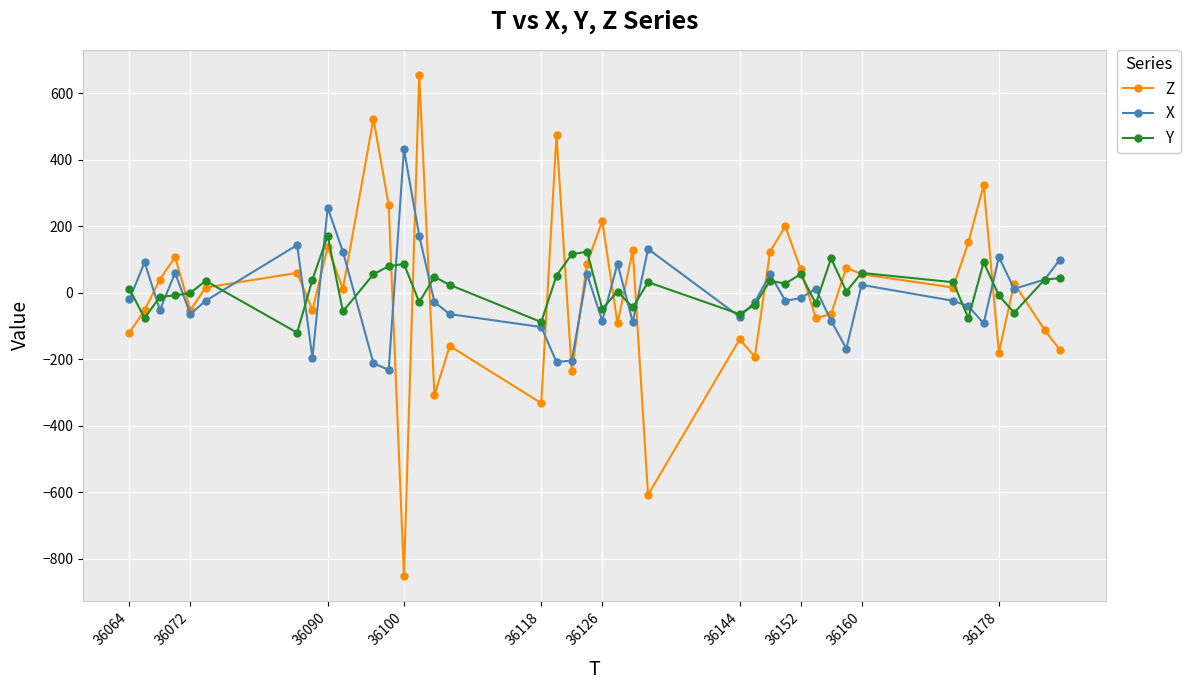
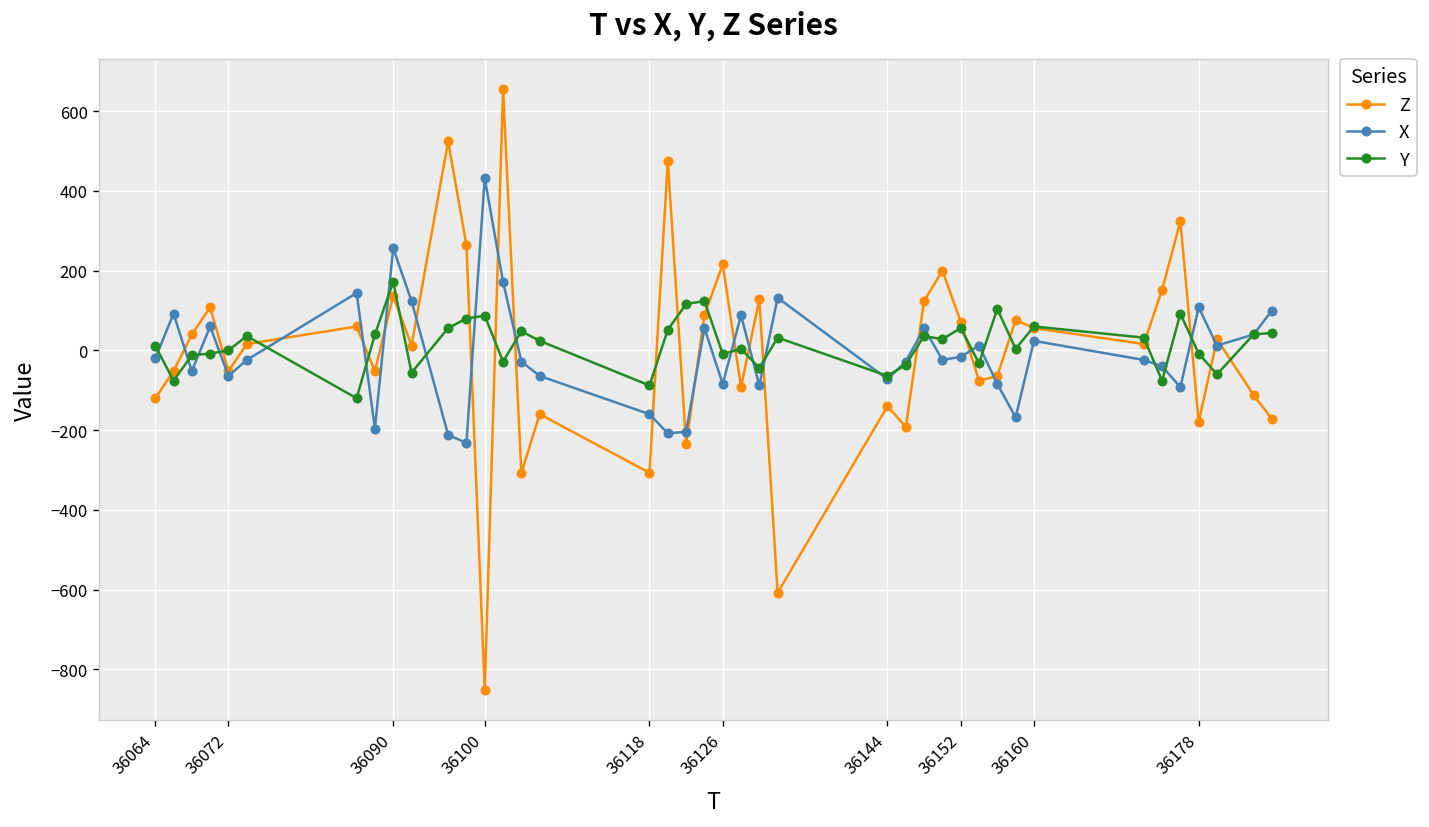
  {
    "Z": {
      "36064": -120,
      "36072": -50,
      "36090": 140,
      "36100": -850,
-     "36118": -330,
+     "36118": -310,
      "36126": 220,
      "36144": -140,
      "36152": 70,
      "36178": -180
    },
    "X": {
      "36064": -20,
      "36072": -60,
      "36090": 260,
      "36100": 430,
-     "36118": -100,
+     "36118": -160,
      "36126": -80,
      "36144": -70,
      "36152": -20,
      "36160": 20,
      "36178": 110
    },
    "Y": {
      "36064": 10,
      "36072": 0,
      "36090": 170,
      "36100": 90,
      "36118": -90,
-     "36126": -50,
+     "36126": -10,
      "36144": -60,
      "36152": 60,
      "36178": -10
    }
  }
